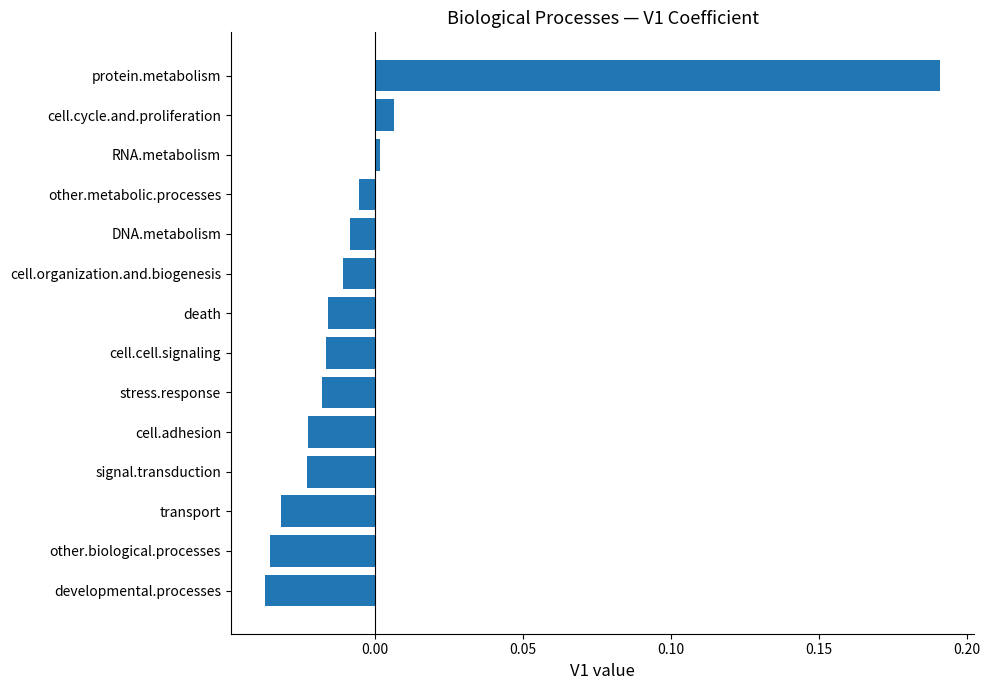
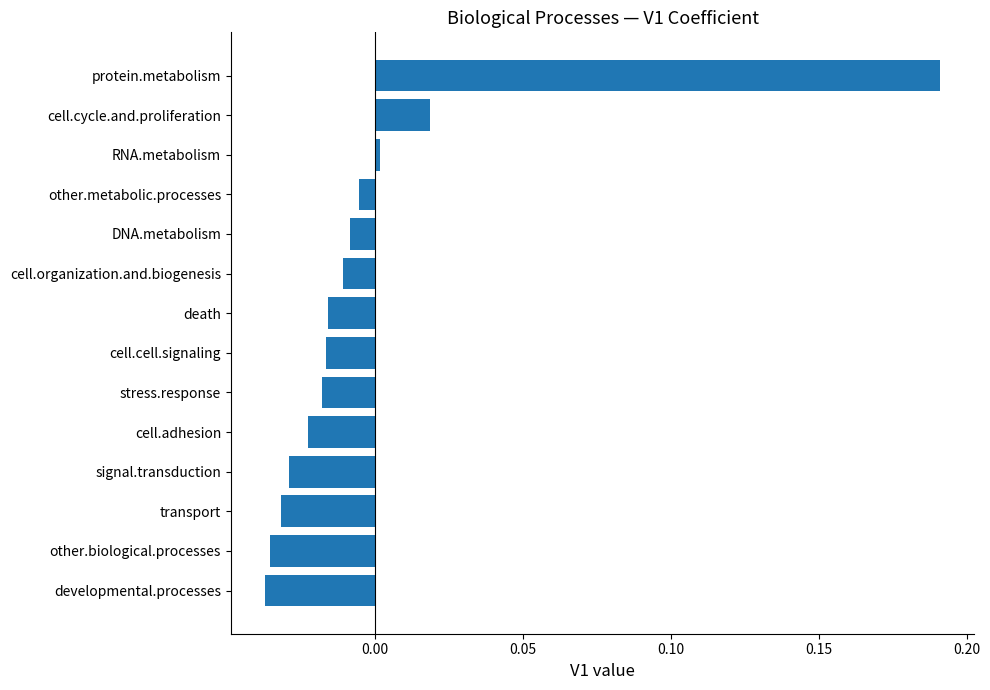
  {
    "protein.metabolism": 0.191,
-   "cell.cycle.and.proliferation": 0.006,
+   "cell.cycle.and.proliferation": 0.019,
    "RNA.metabolism": 0.002,
    "other.metabolic.processes": -0.005,
    "DNA.metabolism": -0.008,
    "cell.organization.and.biogenesis": -0.011,
    "death": -0.016,
    "cell.cell.signaling": -0.017,
    "stress.response": -0.018,
    "cell.adhesion": -0.023,
-   "signal.transduction": -0.023,
+   "signal.transduction": -0.029,
    "transport": -0.032,
    "other.biological.processes": -0.035,
    "developmental.processes": -0.037
  }
